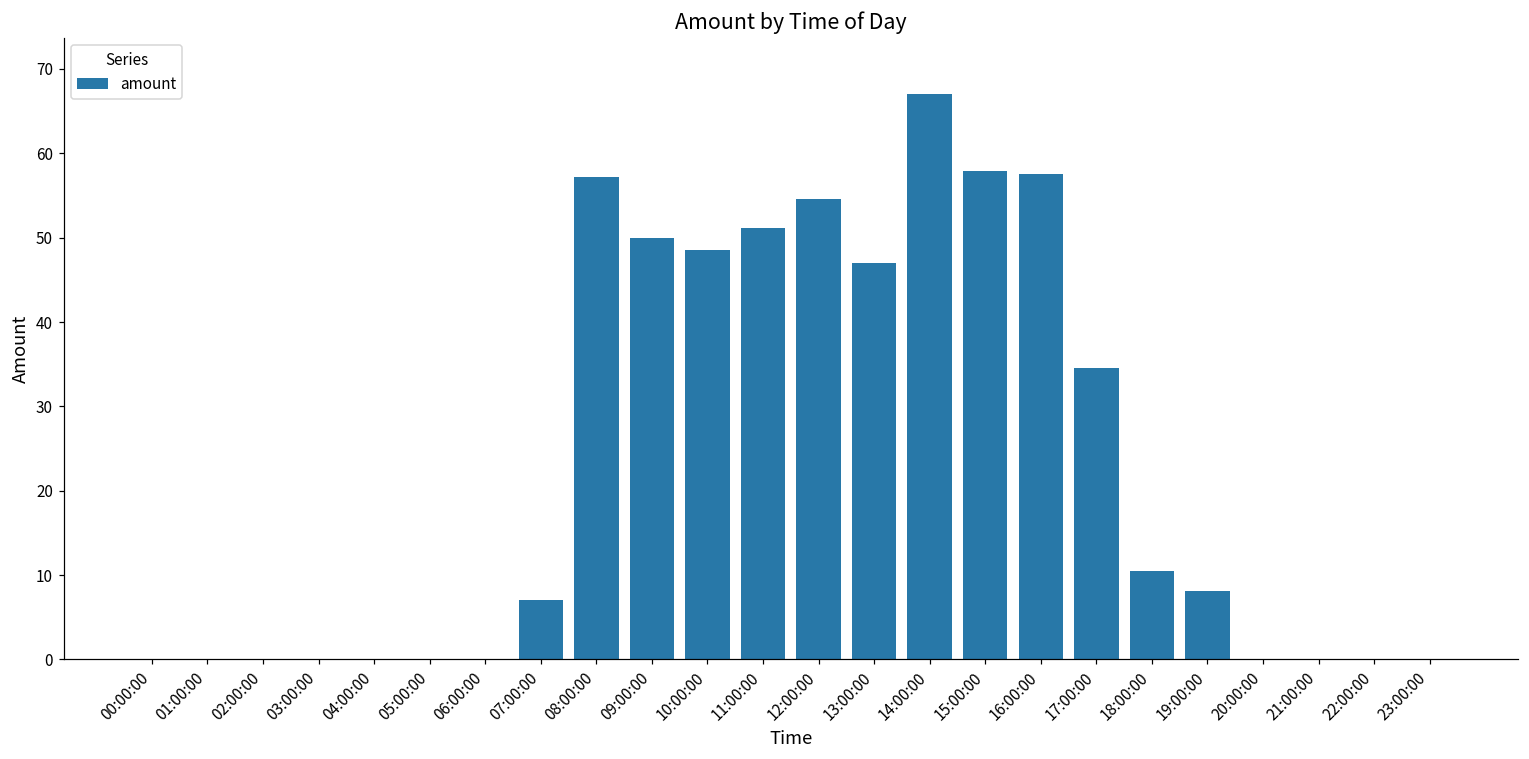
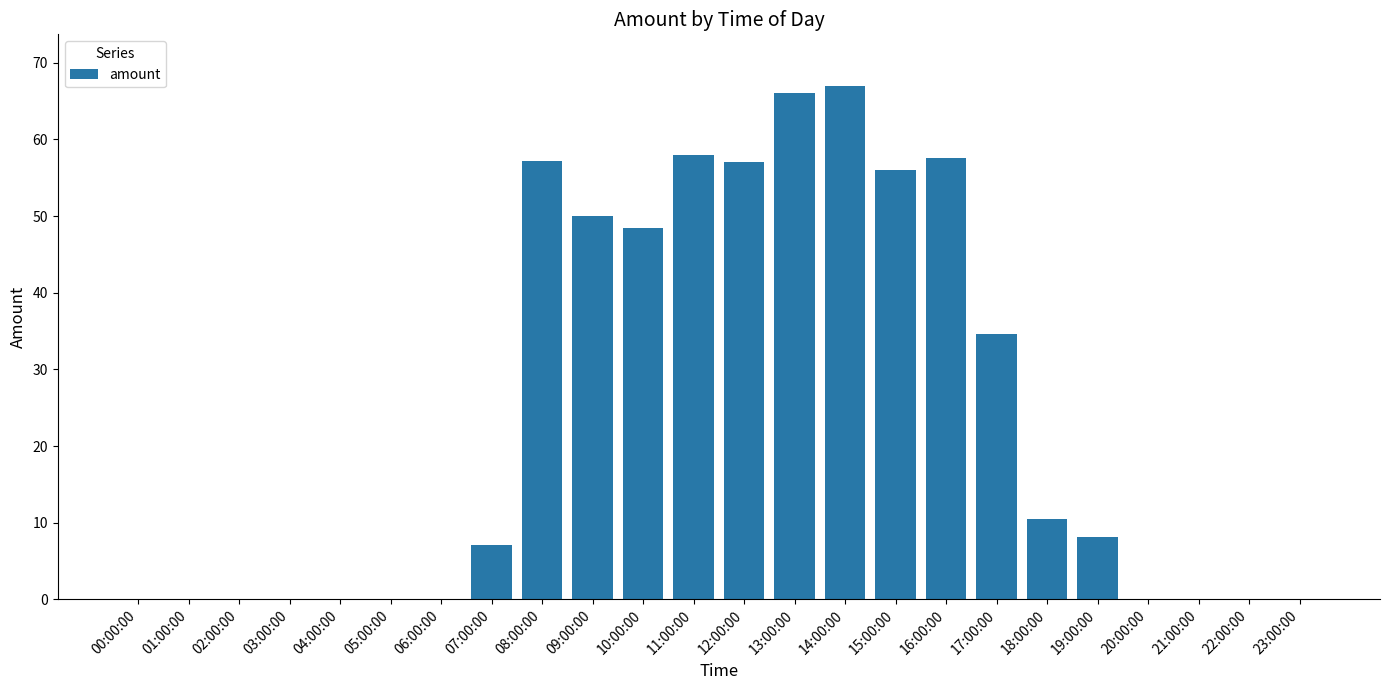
  {
    "00:00:00": 0,
    "01:00:00": 0,
    "02:00:00": 0,
    "03:00:00": 0,
    "04:00:00": 0,
    "05:00:00": 0,
    "06:00:00": 0,
    "07:00:00": 7,
    "08:00:00": 57,
    "09:00:00": 50,
    "10:00:00": 49,
-   "11:00:00": 51,
-   "12:00:00": 55,
-   "13:00:00": 47,
+   "11:00:00": 58,
+   "12:00:00": 57,
+   "13:00:00": 66,
    "14:00:00": 67,
-   "15:00:00": 58,
+   "15:00:00": 56,
    "16:00:00": 58,
    "17:00:00": 35,
    "18:00:00": 11,
    "19:00:00": 8,
    "20:00:00": 0,
    "21:00:00": 0,
    "22:00:00": 0,
    "23:00:00": 0
  }
